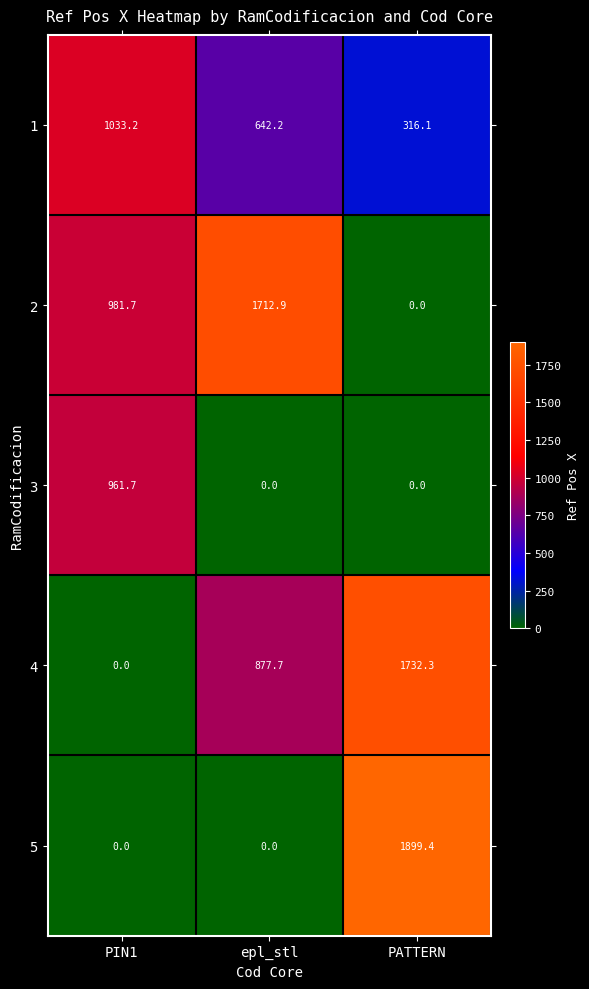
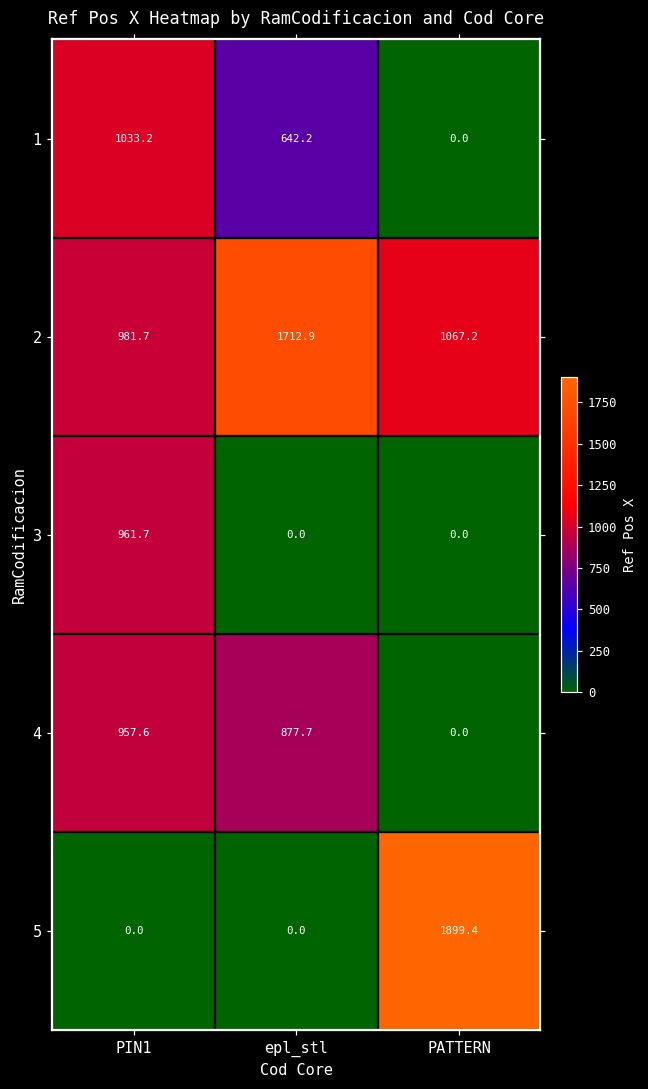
  {
    "1": {
      "PIN1": 1033.2,
      "epl_stl": 642.2,
-     "PATTERN": 316.1
+     "PATTERN": 0.0
    },
    "2": {
      "PIN1": 981.7,
      "epl_stl": 1712.9,
-     "PATTERN": 0.0
+     "PATTERN": 1067.2
    },
    "3": {
      "PIN1": 961.7,
      "epl_stl": 0.0,
      "PATTERN": 0.0
    },
    "4": {
-     "PIN1": 0.0,
+     "PIN1": 957.6,
      "epl_stl": 877.7,
-     "PATTERN": 1732.3
+     "PATTERN": 0.0
    },
    "5": {
      "PIN1": 0.0,
      "epl_stl": 0.0,
      "PATTERN": 1899.4
    }
  }
